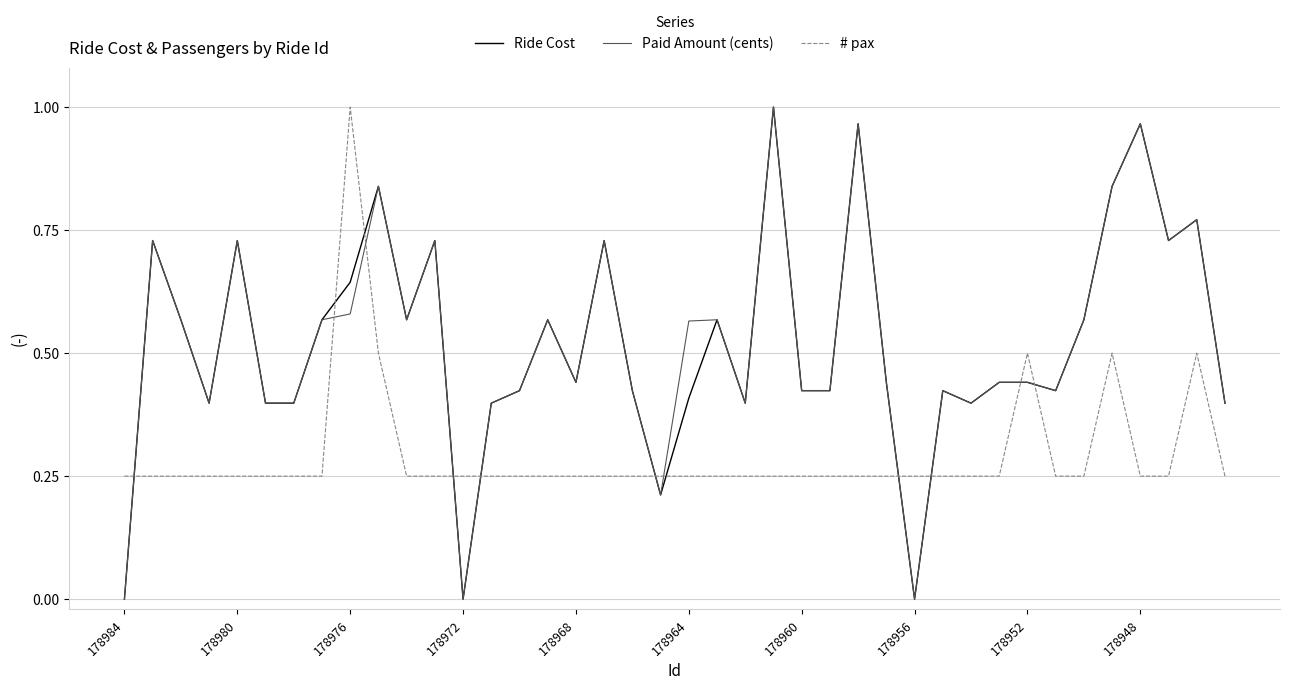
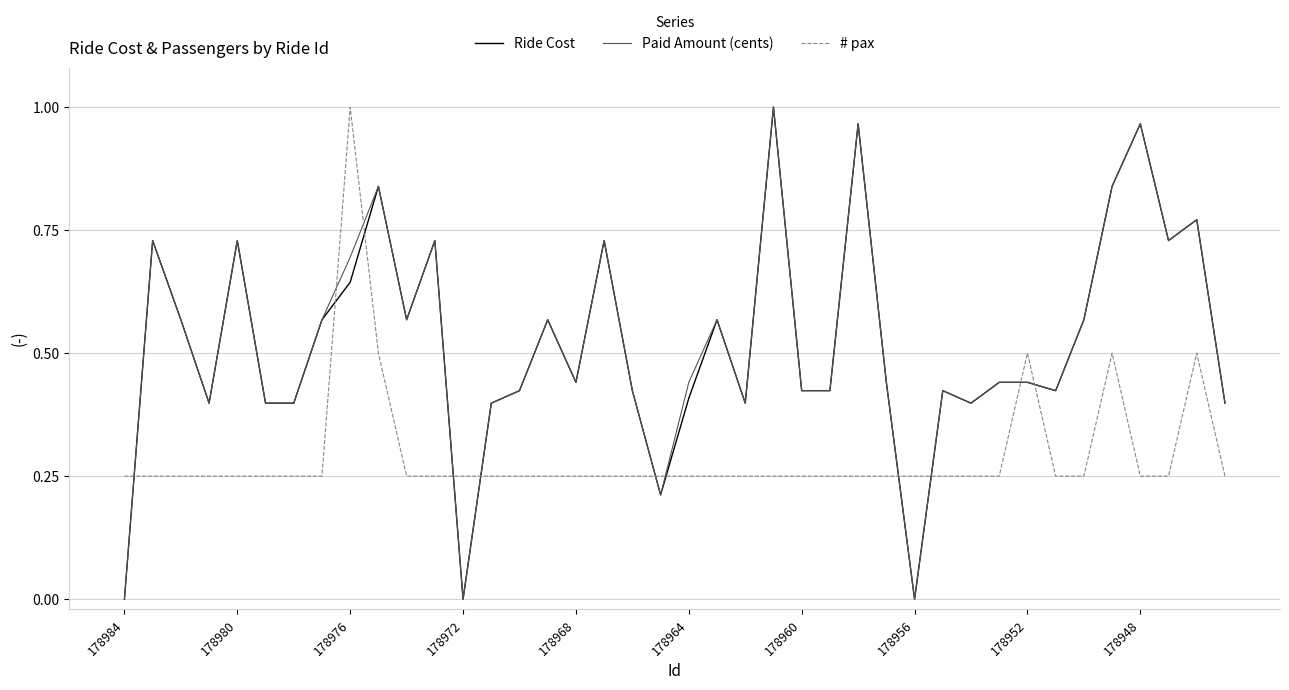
  {
    "Ride Cost": {
      "178976": 0.64,
      "178964": 0.41
    },
    "Paid Amount (cents)": {
-     "178976": 0.58,
-     "178964": 0.57
+     "178976": 0.69,
+     "178964": 0.44
    },
    "# pax": {
      "178984": 0.25,
      "178980": 0.25,
      "178976": 1.00,
      "178972": 0.25,
      "178968": 0.25,
      "178964": 0.25,
      "178960": 0.25,
      "178956": 0.25,
      "178952": 0.50,
      "178948": 0.25
    }
  }
